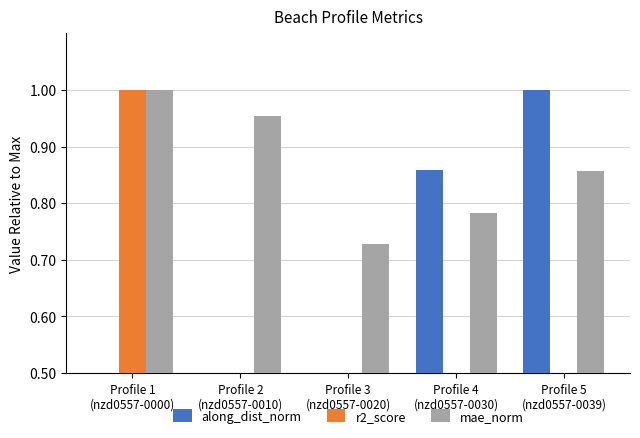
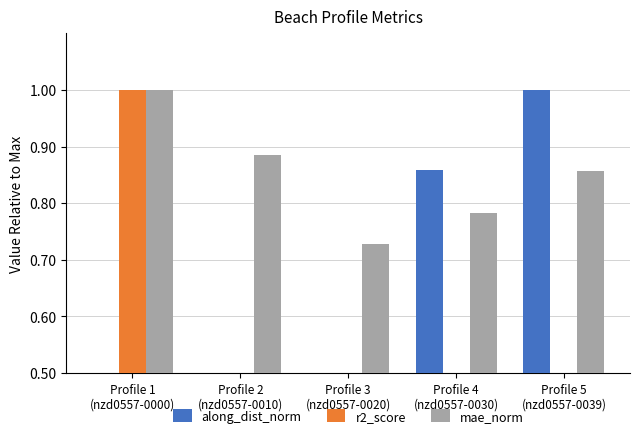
  {
    "along_dist_norm": {
      "Profile 4 (nzd0557-0030)": 0.86,
      "Profile 5 (nzd0557-0039)": 1.00
    },
    "r2_score": {
      "Profile 1 (nzd0557-0000)": 1.00
    },
    "mae_norm": {
      "Profile 1 (nzd0557-0000)": 1.00,
-     "Profile 2 (nzd0557-0010)": 0.95,
+     "Profile 2 (nzd0557-0010)": 0.88,
      "Profile 3 (nzd0557-0020)": 0.73,
      "Profile 4 (nzd0557-0030)": 0.78,
      "Profile 5 (nzd0557-0039)": 0.86
    }
  }
